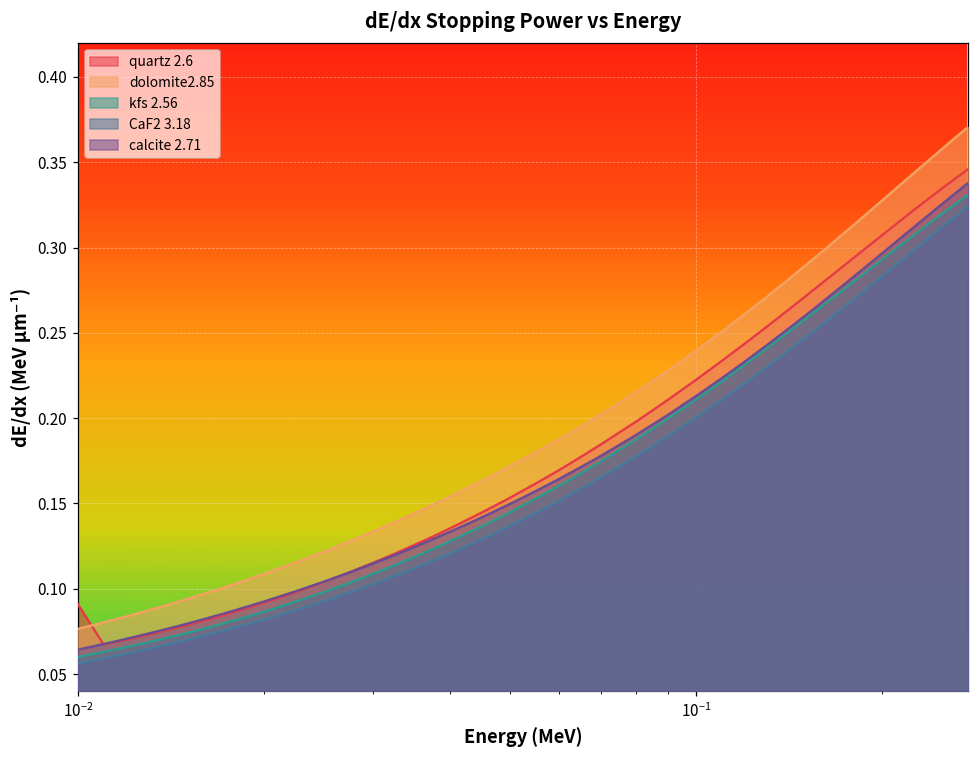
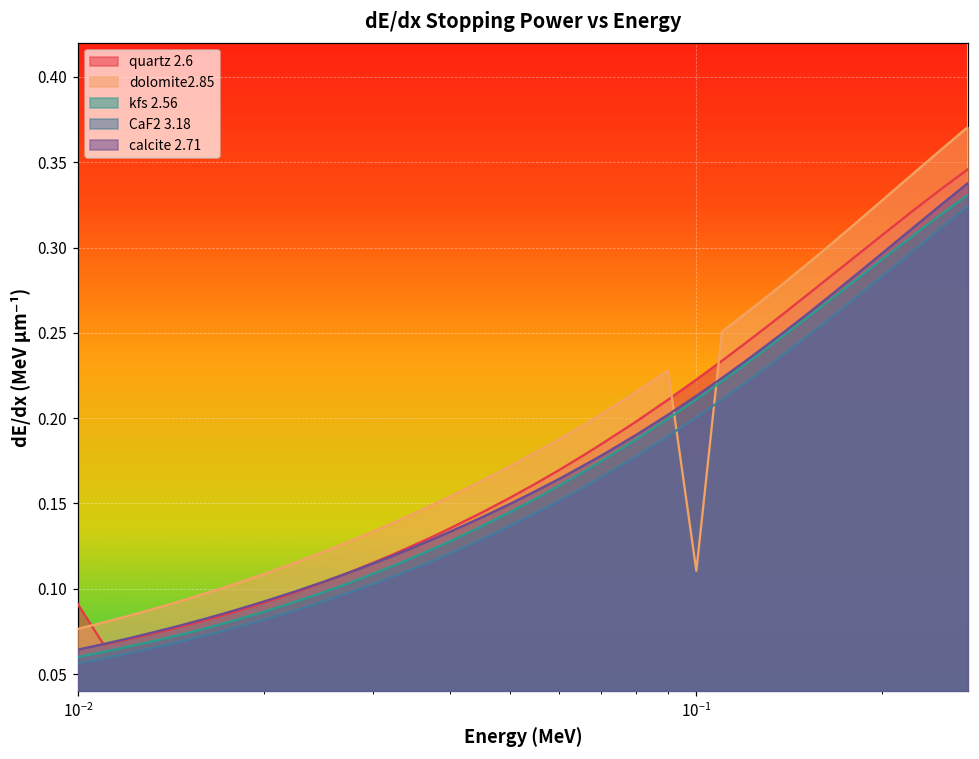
  {
    "quartz 2.6": {
      "10^-2": 0.091,
      "10^-1": 0.223
    },
    "dolomite2.85": {
      "10^-2": 0.077,
-     "10^-1": 0.240
+     "10^-1": 0.111
    }
  }
